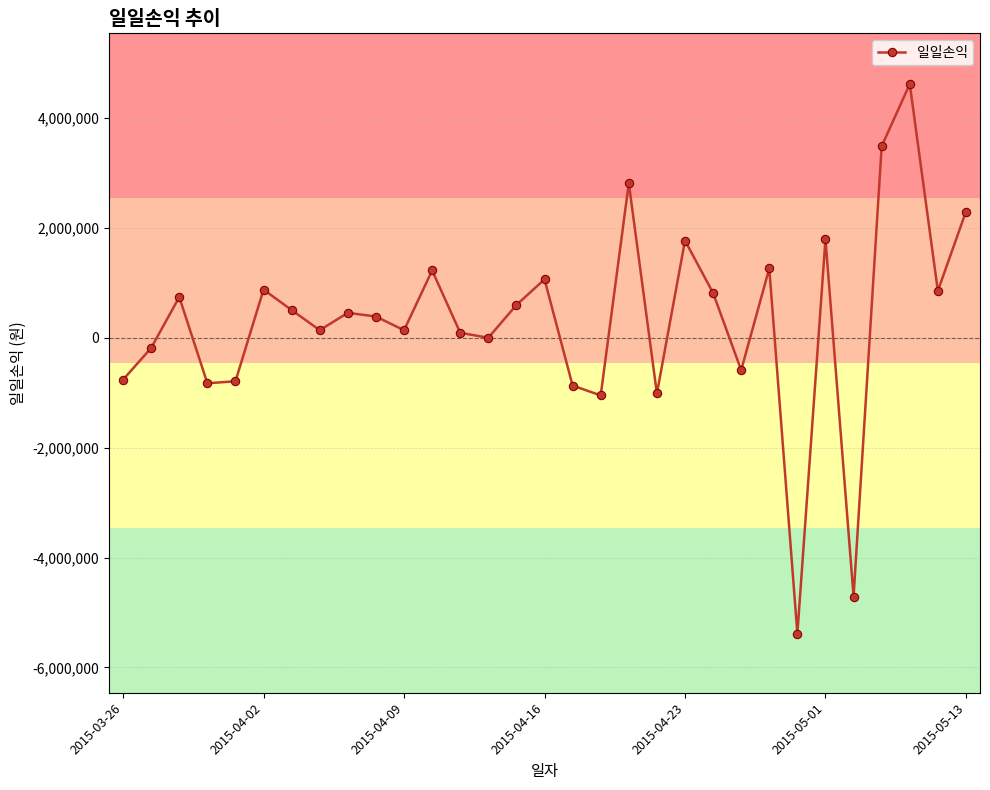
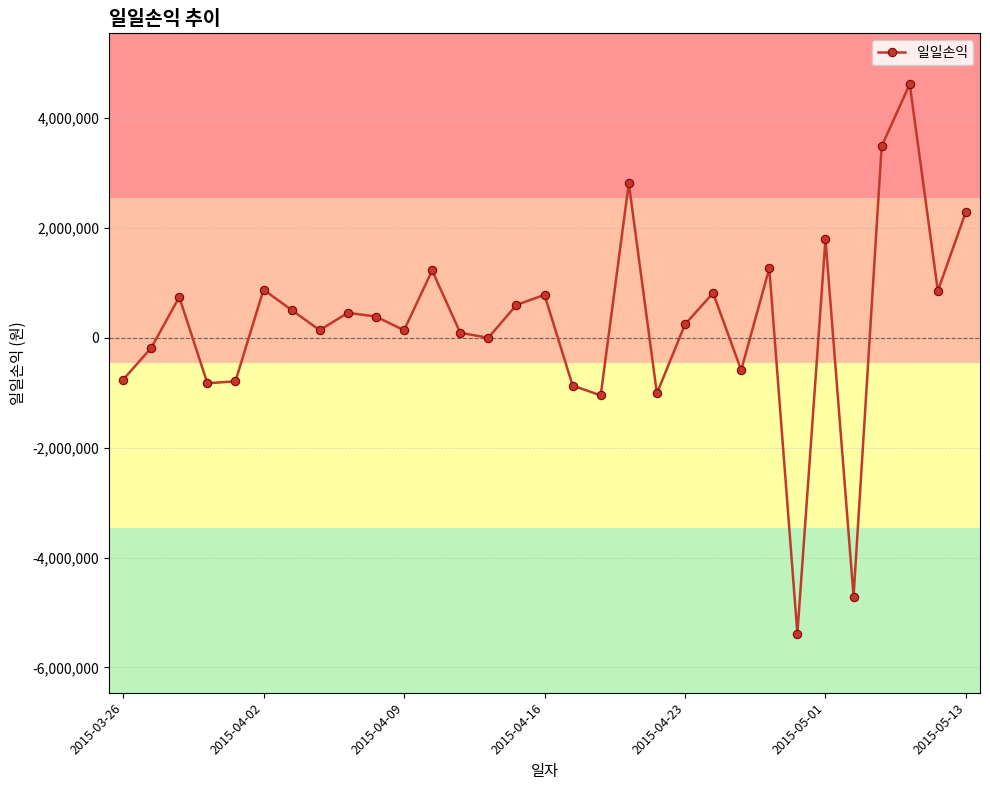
  {
    "2015-03-26": "-800,000",
    "2015-04-02": "900,000",
    "2015-04-09": "100,000",
-   "2015-04-16": "1,100,000",
-   "2015-04-23": "1,800,000",
+   "2015-04-16": "800,000",
+   "2015-04-23": "200,000",
    "2015-05-01": "1,800,000",
    "2015-05-13": "2,300,000"
  }
